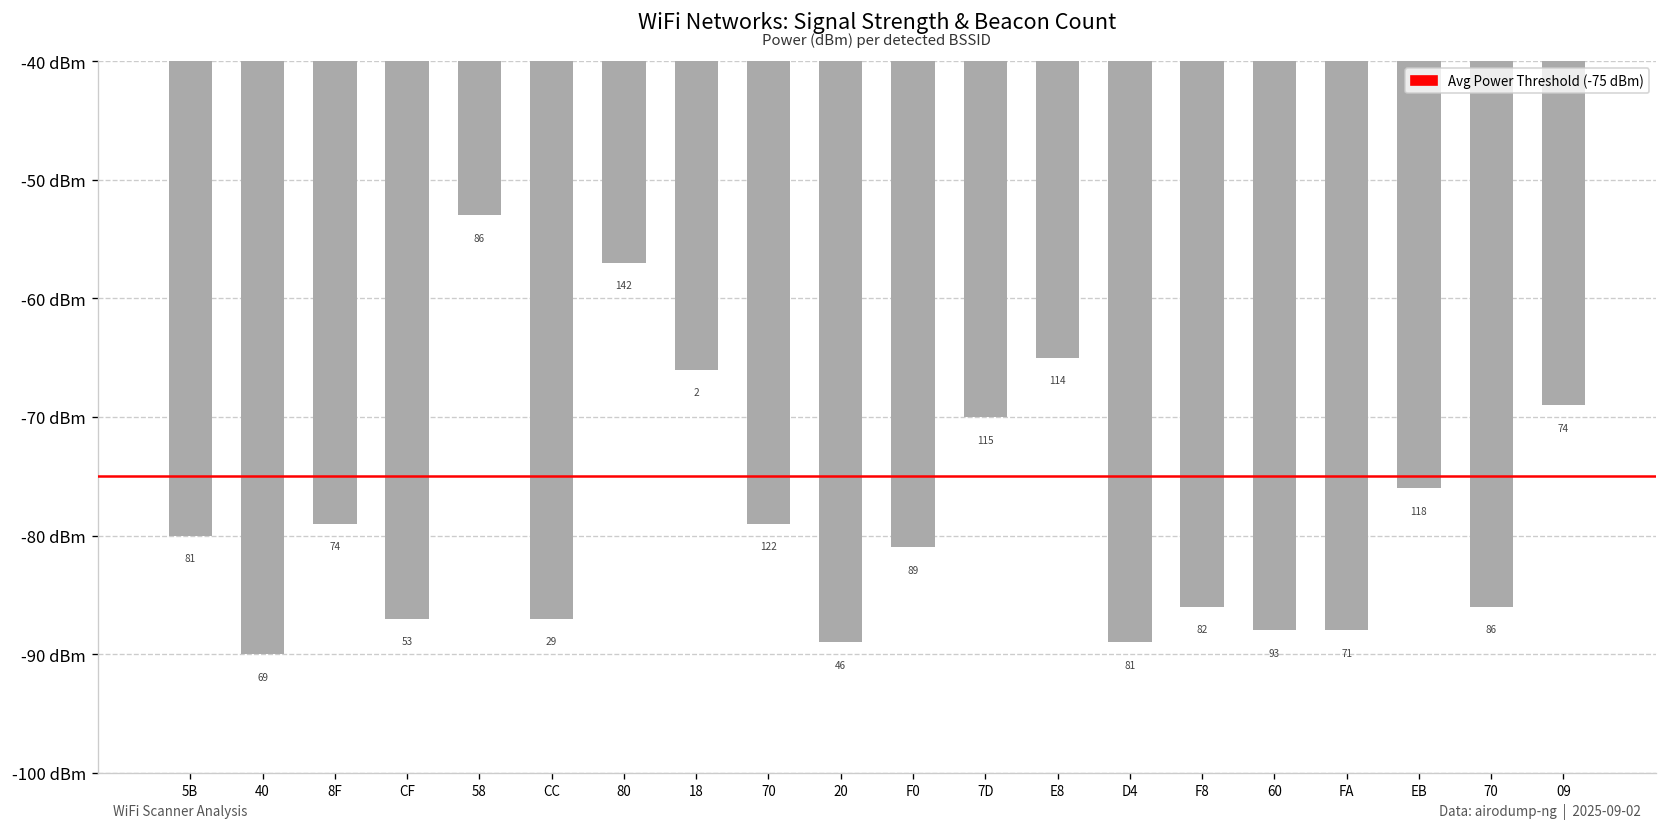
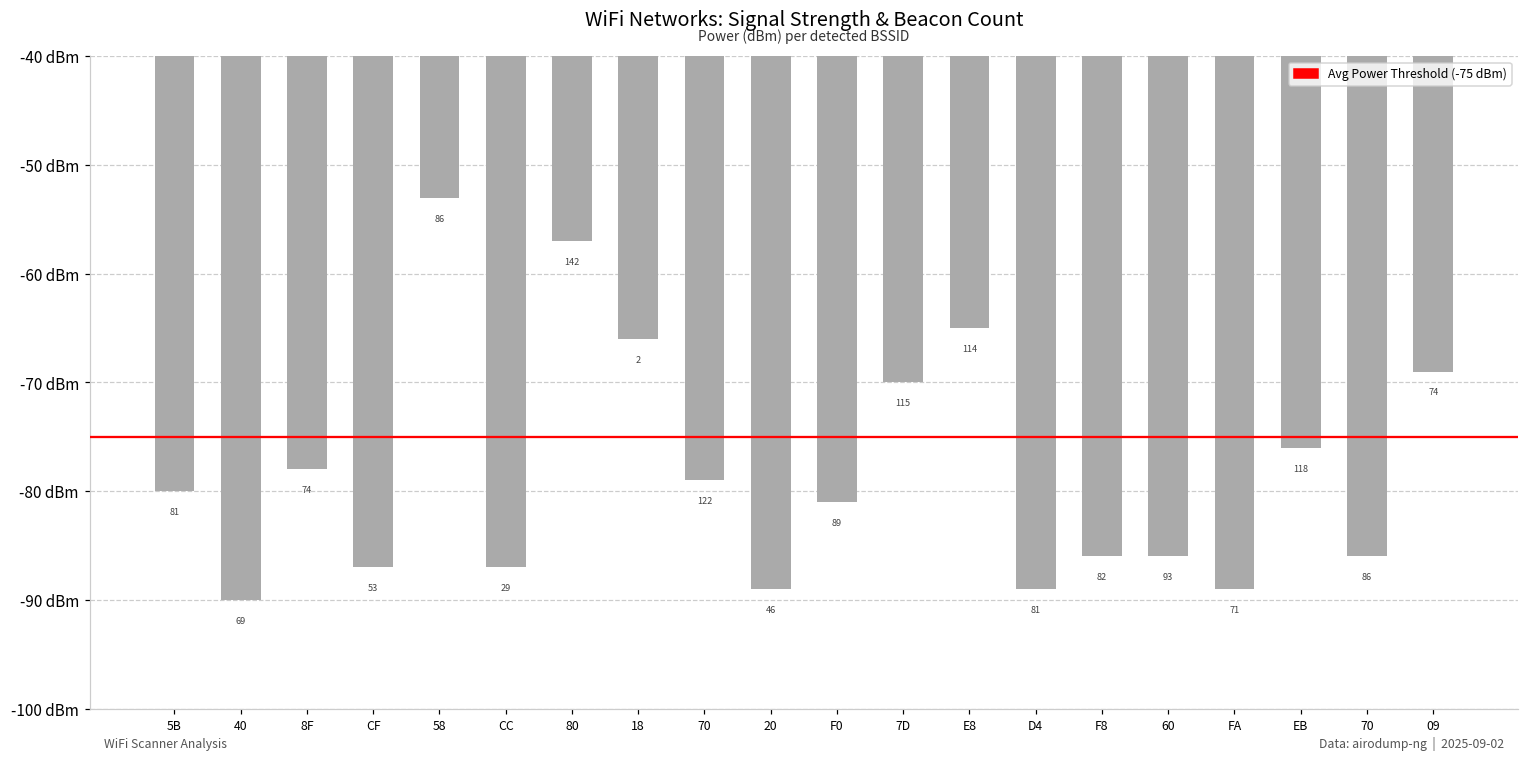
  {
-   "8F": "-79 dBm",
-   "60": "-88 dBm",
-   "FA": "-88 dBm"
+   "8F": "-78 dBm",
+   "60": "-86 dBm",
+   "FA": "-89 dBm"
  }
